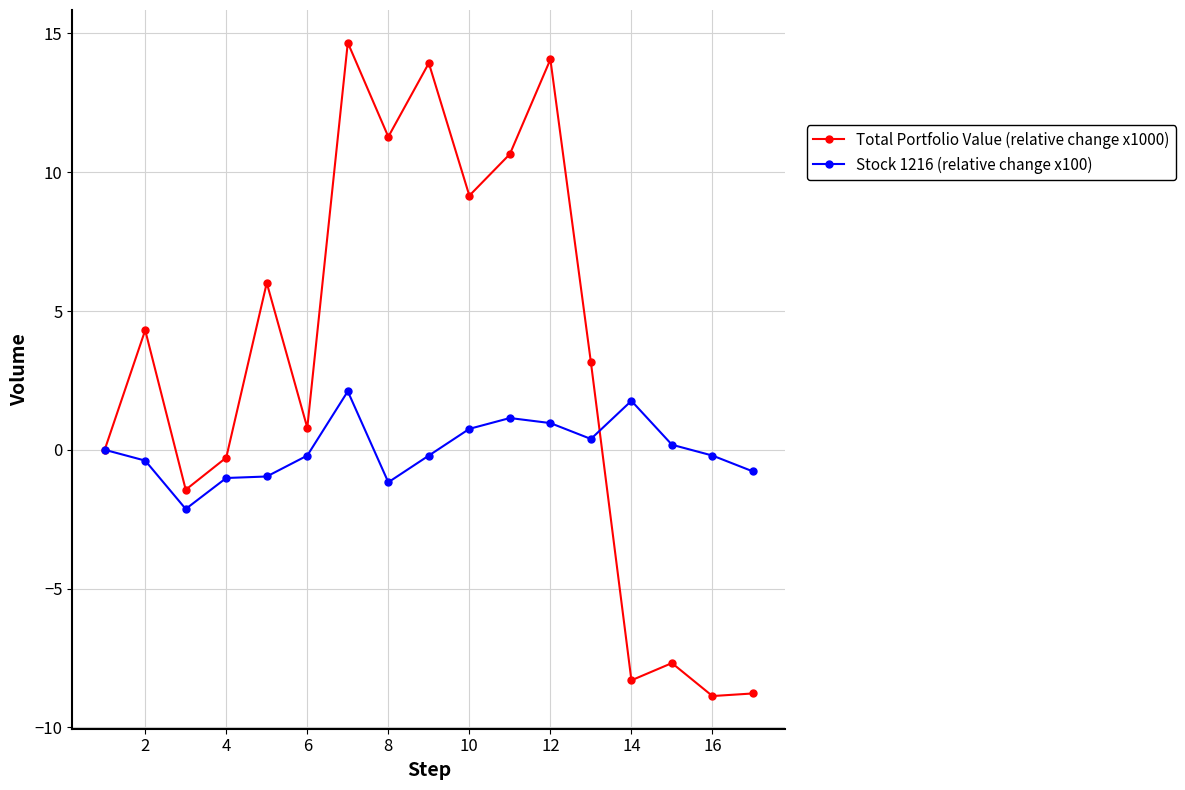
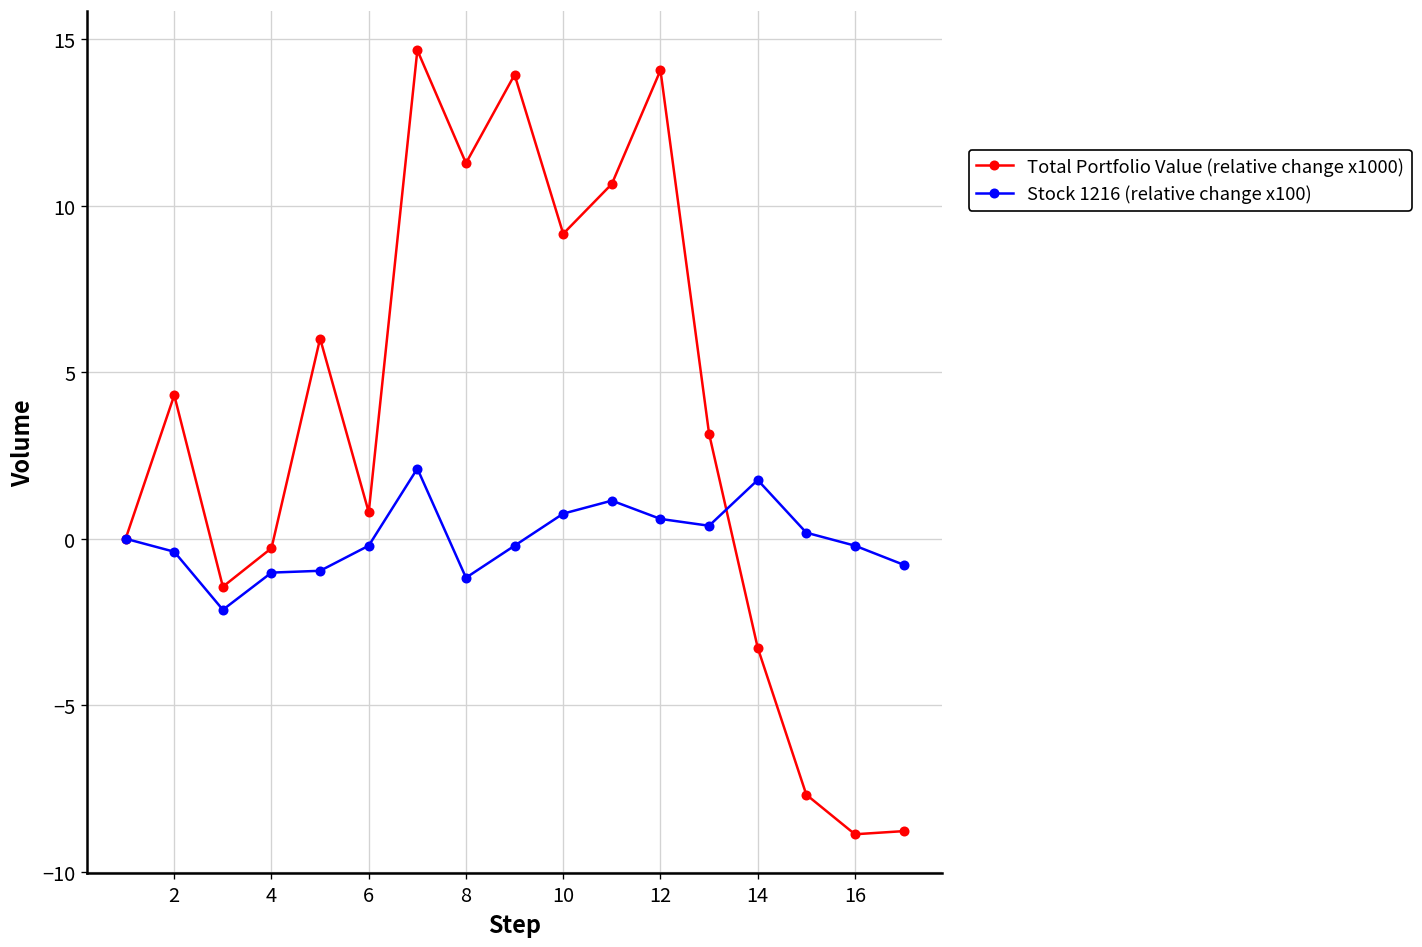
  {
    "Total Portfolio Value (relative change x1000)": {
      "2": 4.3,
      "4": -0.3,
      "6": 0.8,
      "8": 11.3,
      "10": 9.2,
      "12": 14.1,
-     "14": -8.3,
+     "14": -3.3,
      "16": -8.9
    },
    "Stock 1216 (relative change x100)": {
      "2": -0.4,
      "4": -1.0,
      "6": -0.2,
      "8": -1.2,
      "10": 0.8,
-     "12": 1.0,
+     "12": 0.6,
      "14": 1.8,
      "16": -0.2
    }
  }
